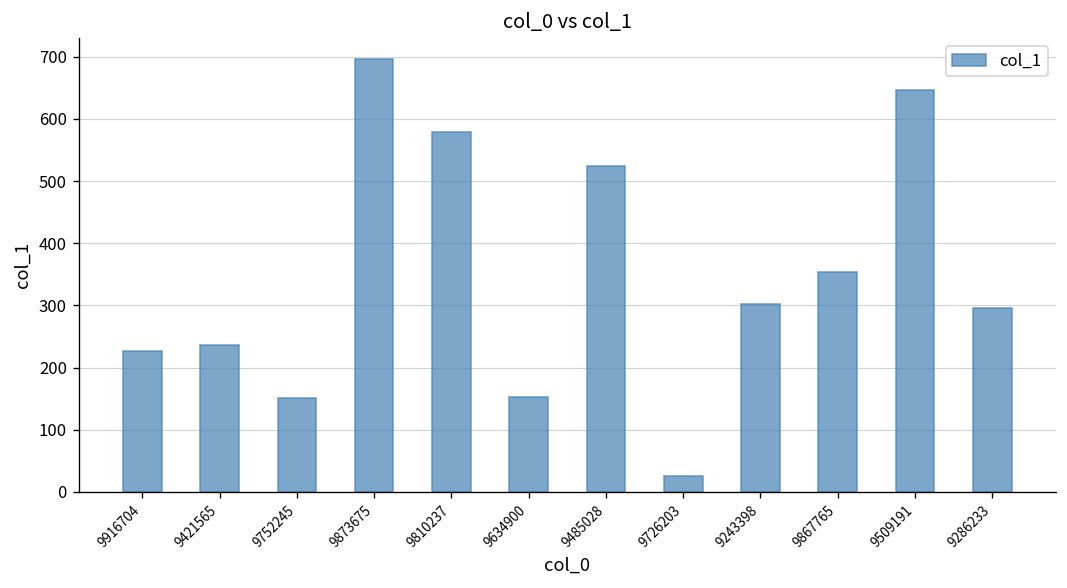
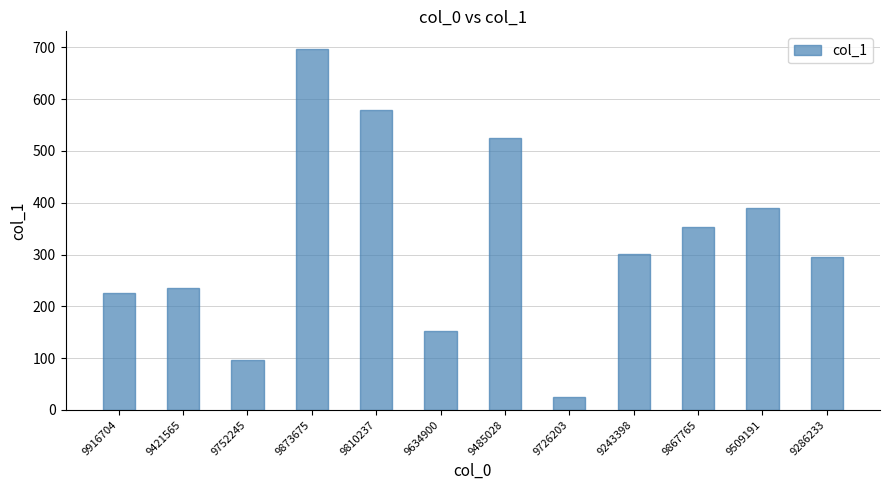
  {
    "9916704": 230,
    "9421565": 240,
-   "9752245": 150,
+   "9752245": 100,
    "9873675": 700,
    "9810237": 580,
    "9634900": 150,
    "9485028": 520,
    "9726203": 30,
    "9243398": 300,
    "9867765": 350,
-   "9509191": 650,
+   "9509191": 390,
    "9286233": 300
  }
